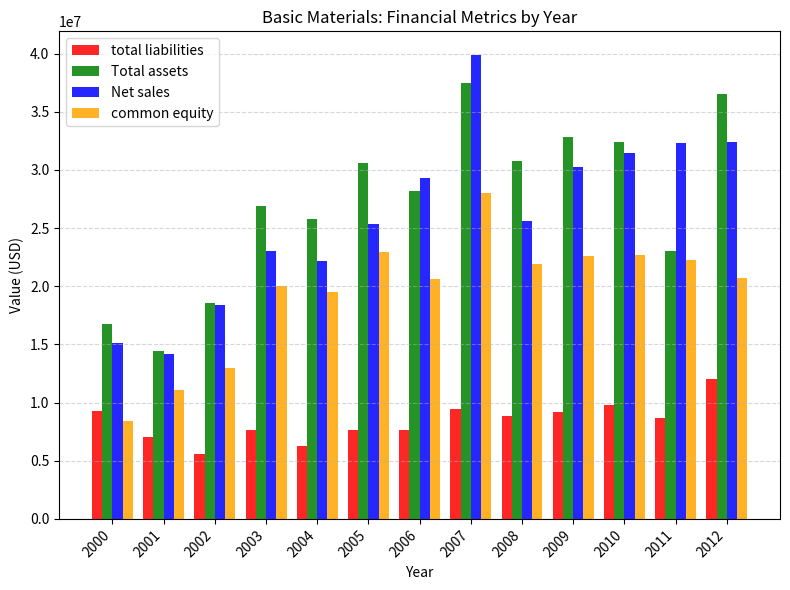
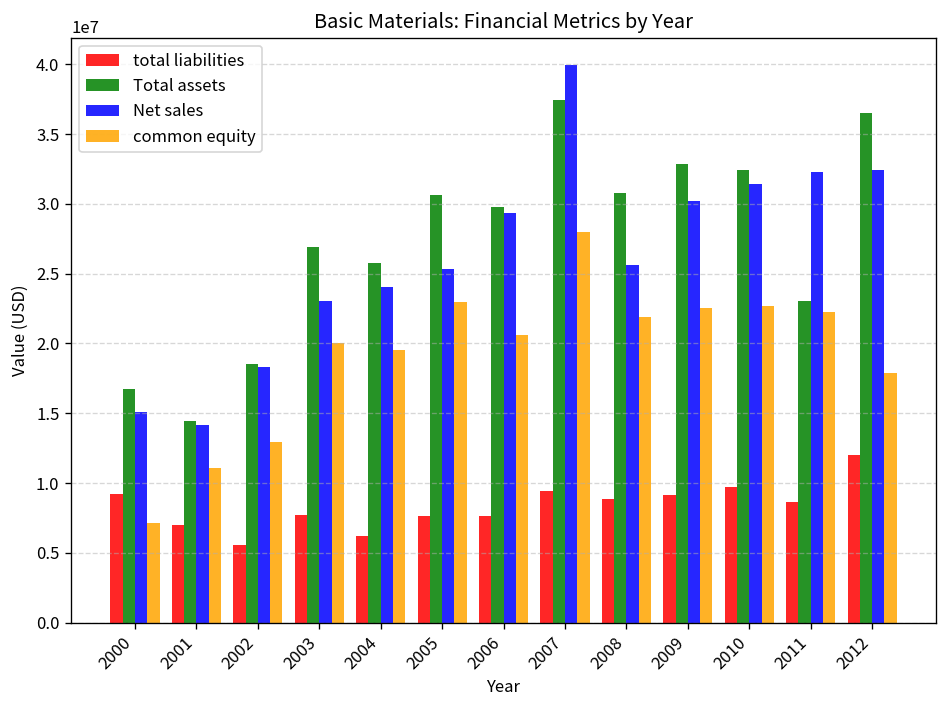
  {
    "total liabilities": {
      "2000": 9200000,
      "2001": 7000000,
      "2002": 5600000,
      "2003": 7700000,
      "2004": 6200000,
      "2005": 7700000,
      "2006": 7600000,
      "2007": 9400000,
      "2008": 8900000,
      "2009": 9200000,
      "2010": 9800000,
      "2011": 8700000,
      "2012": 12000000
    },
    "Total assets": {
      "2000": 16700000,
      "2001": 14400000,
      "2002": 18500000,
      "2003": 26900000,
      "2004": 25800000,
      "2005": 30600000,
-     "2006": 28200000,
+     "2006": 29800000,
      "2007": 37400000,
      "2008": 30800000,
      "2009": 32800000,
      "2010": 32400000,
      "2011": 23000000,
      "2012": 36500000
    },
    "Net sales": {
      "2000": 15100000,
      "2001": 14200000,
      "2002": 18400000,
      "2003": 23100000,
-     "2004": 22200000,
+     "2004": 24000000,
      "2005": 25400000,
      "2006": 29300000,
      "2007": 39900000,
      "2008": 25600000,
      "2009": 30200000,
      "2010": 31500000,
      "2011": 32300000,
      "2012": 32400000
    },
    "common equity": {
-     "2000": 8400000,
+     "2000": 7100000,
      "2001": 11100000,
      "2002": 13000000,
      "2003": 20000000,
      "2004": 19500000,
      "2005": 22900000,
      "2006": 20600000,
      "2007": 28000000,
      "2008": 21900000,
      "2009": 22600000,
      "2010": 22700000,
      "2011": 22200000,
-     "2012": 20700000
+     "2012": 17900000
    }
  }
